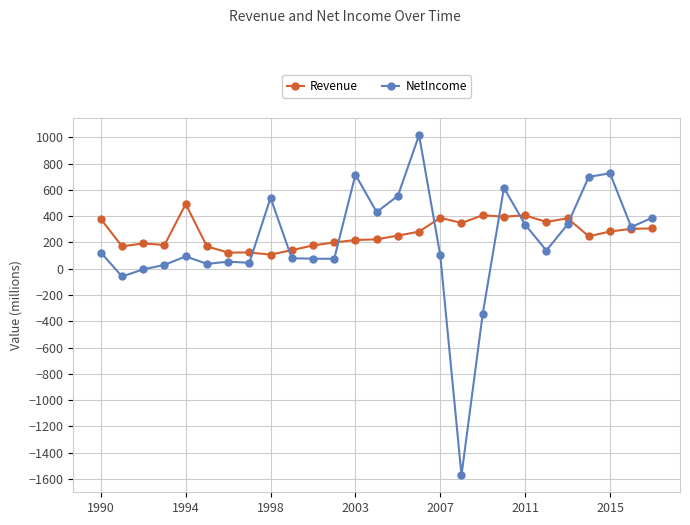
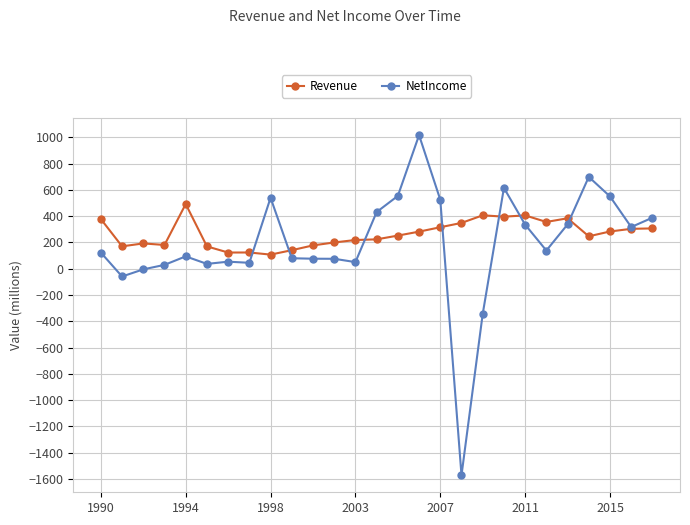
  {
    "Revenue": {
      "1990": 380,
      "1994": 490,
      "1998": 110,
      "2003": 220,
-     "2007": 390,
+     "2007": 320,
      "2011": 410,
      "2015": 280
    },
    "NetIncome": {
      "1990": 120,
      "1994": 90,
      "1998": 540,
-     "2003": 720,
-     "2007": 100,
+     "2003": 50,
+     "2007": 530,
      "2011": 340,
-     "2015": 730
+     "2015": 550
    }
  }
